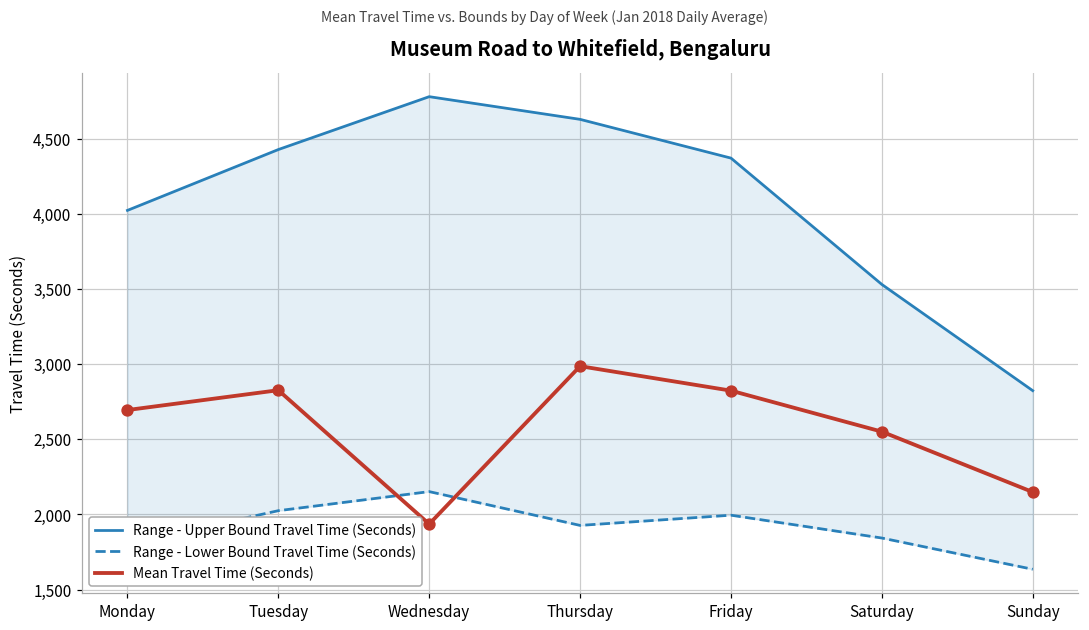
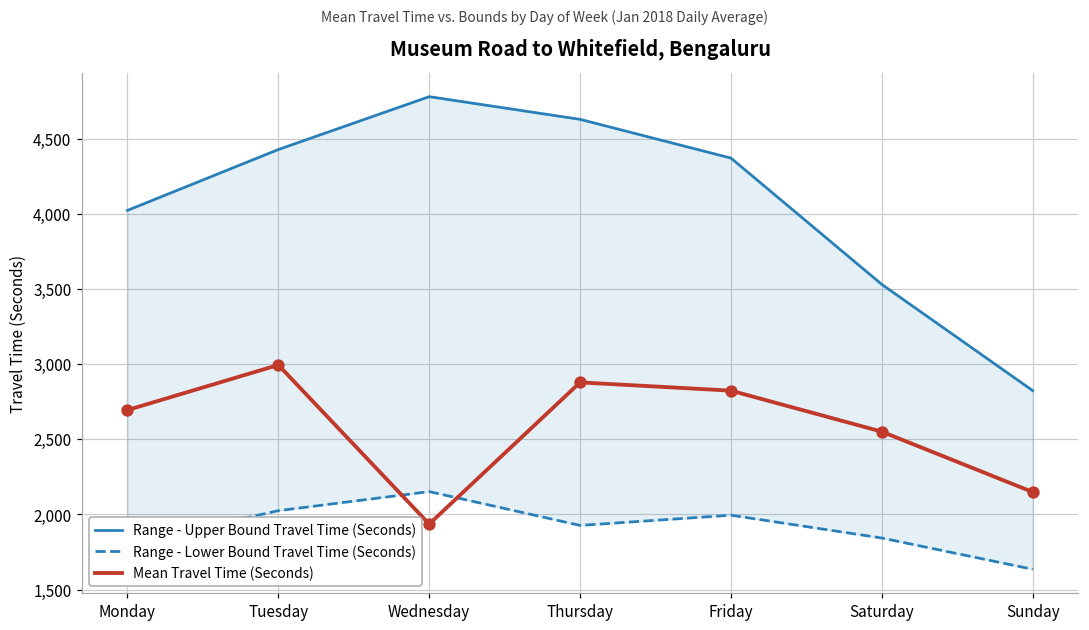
  {
    "Mean Travel Time (Seconds)": {
      "Monday": "2,700",
-     "Tuesday": "2,830",
+     "Tuesday": "3,000",
      "Wednesday": "1,940",
-     "Thursday": "2,990",
+     "Thursday": "2,880",
      "Friday": "2,820",
      "Saturday": "2,550",
      "Sunday": "2,150"
    }
  }
